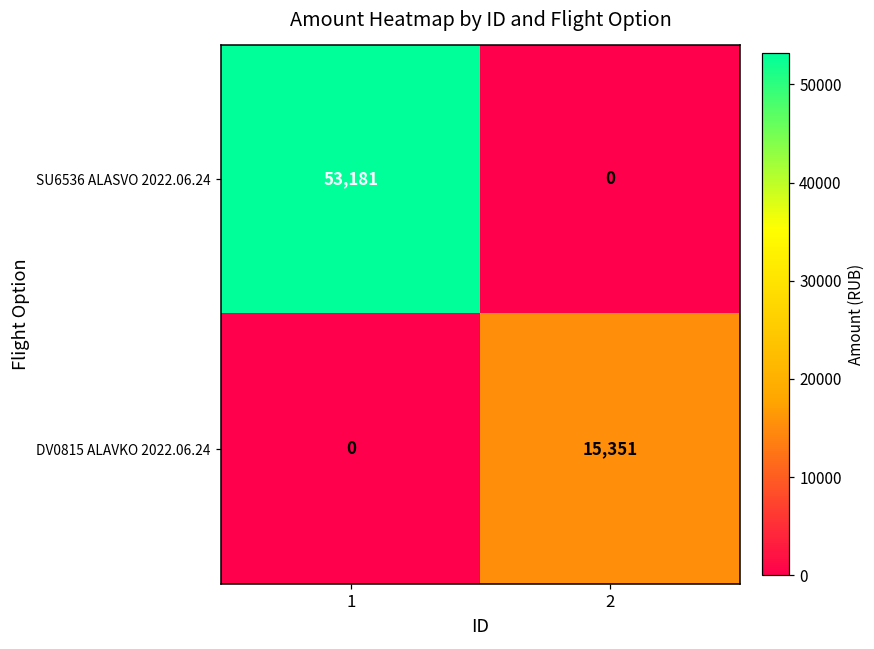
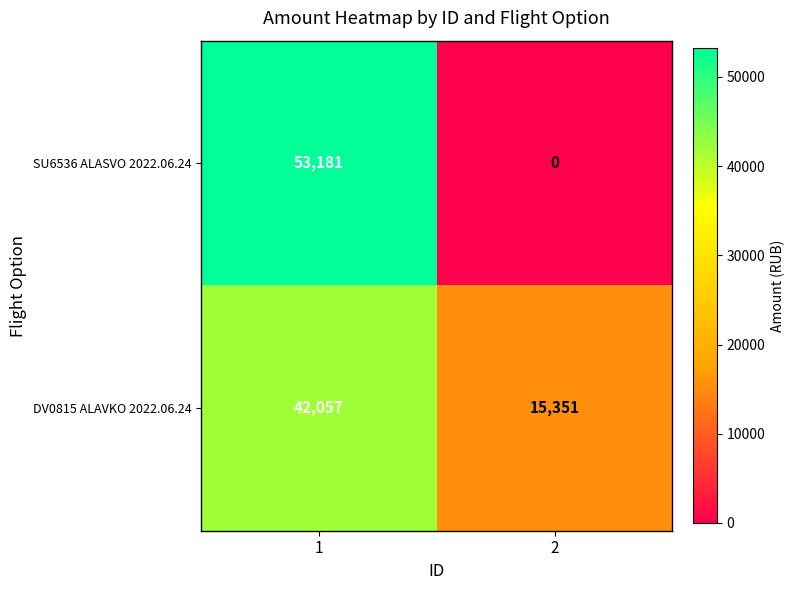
  {
    "SU6536 ALASVO 2022.06.24": {
      "1": "53,181",
      "2": "0"
    },
    "DV0815 ALAVKO 2022.06.24": {
-     "1": "0",
+     "1": "42,057",
      "2": "15,351"
    }
  }
